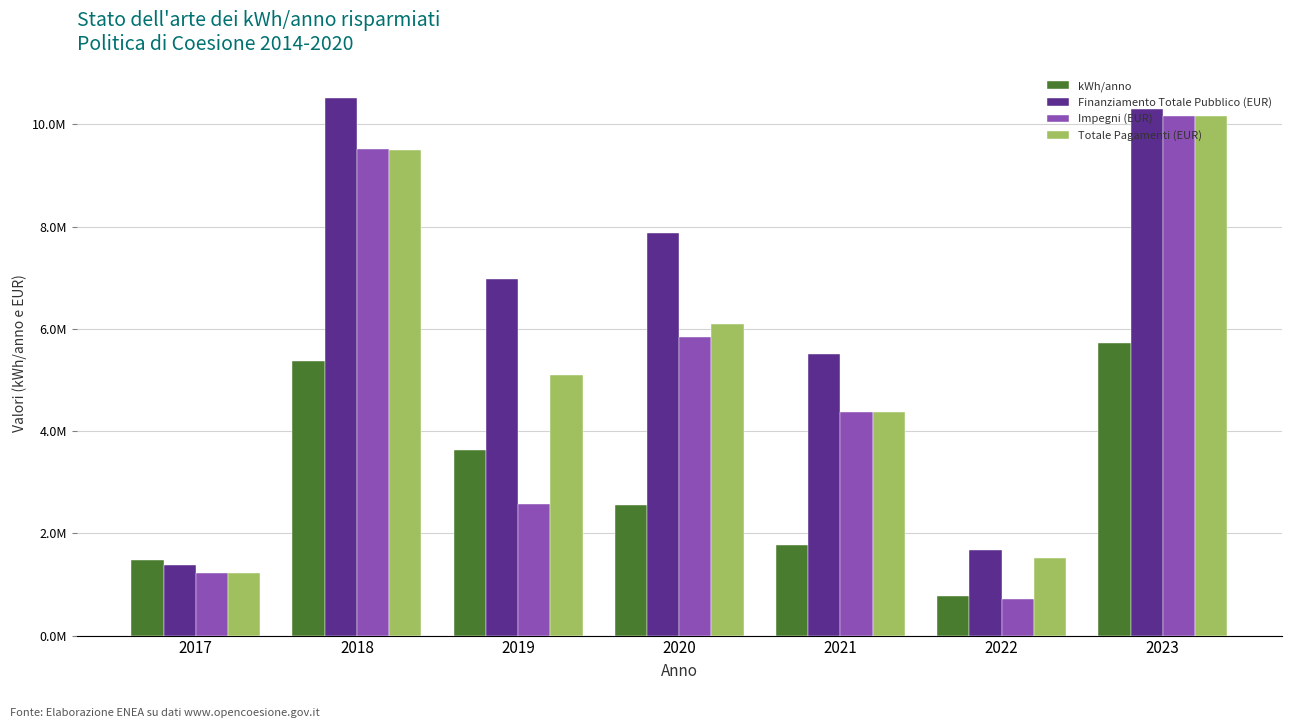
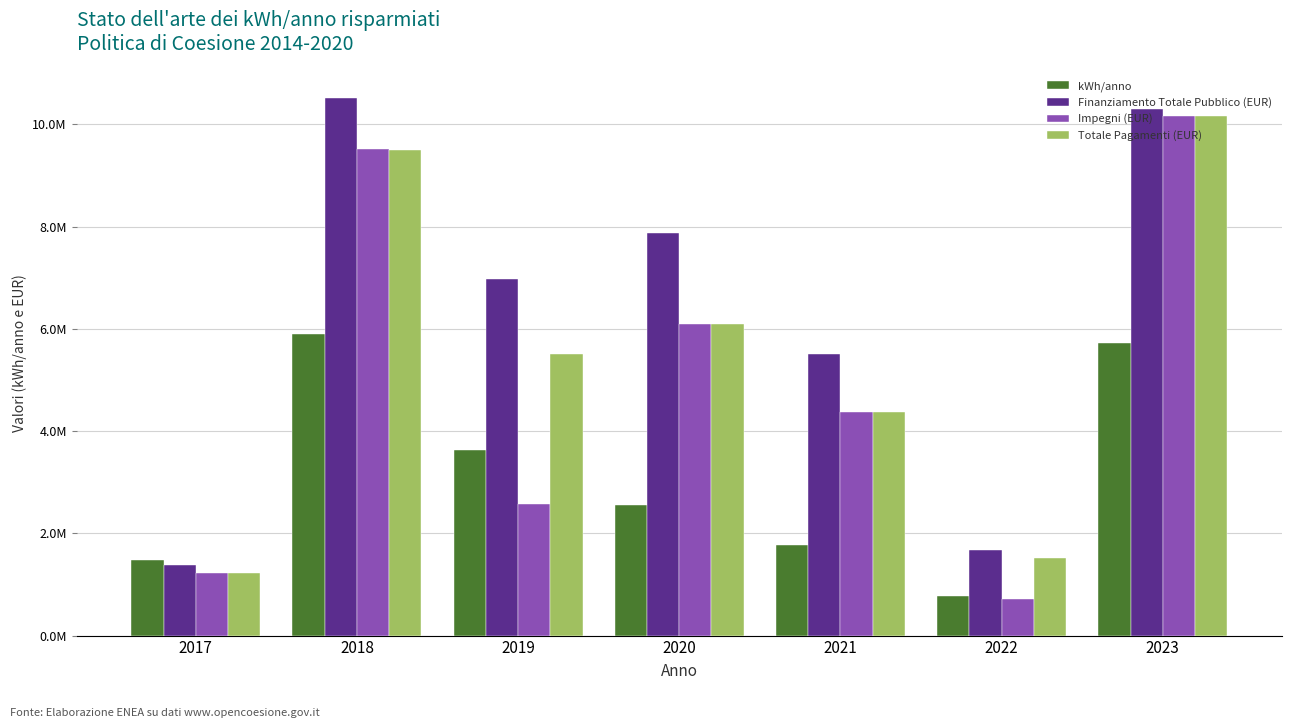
  {
    "kWh/anno": {
      "2017": 1500000,
-     "2018": 5400000,
+     "2018": 5900000,
      "2019": 3600000,
      "2020": 2500000,
      "2021": 1800000,
      "2022": 800000,
      "2023": 5700000
    },
    "Finanziamento Totale Pubblico (EUR)": {
      "2017": 1400000,
      "2018": 10500000,
      "2019": 7000000,
      "2020": 7900000,
      "2021": 5500000,
      "2022": 1700000,
      "2023": 10300000
    },
    "Impegni (EUR)": {
      "2017": 1200000,
      "2018": 9500000,
      "2019": 2600000,
-     "2020": 5800000,
+     "2020": 6100000,
      "2021": 4400000,
      "2022": 700000,
      "2023": 10200000
    },
    "Totale Pagamenti (EUR)": {
      "2017": 1200000,
      "2018": 9500000,
-     "2019": 5100000,
+     "2019": 5500000,
      "2020": 6100000,
      "2021": 4400000,
      "2022": 1500000,
      "2023": 10200000
    }
  }
